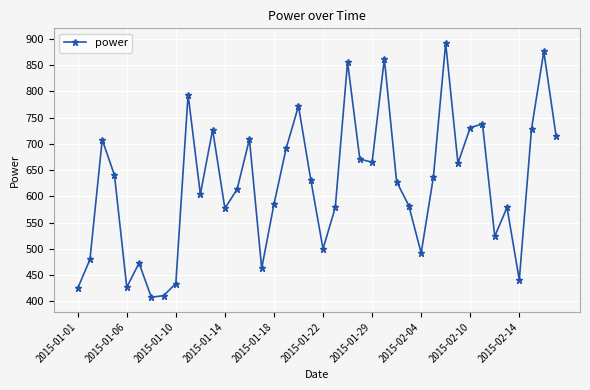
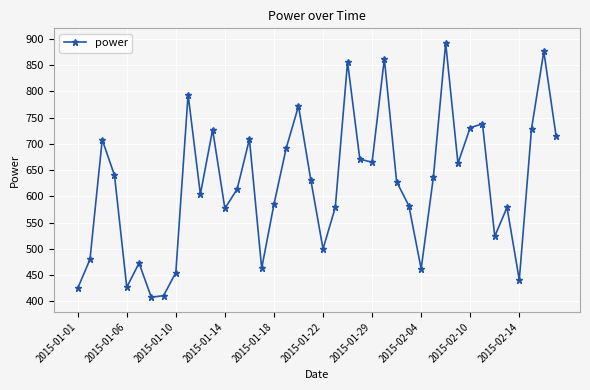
  {
    "2015-01-01": 430,
    "2015-01-06": 430,
-   "2015-01-10": 430,
+   "2015-01-10": 460,
    "2015-01-14": 580,
    "2015-01-18": 590,
    "2015-01-22": 500,
    "2015-01-29": 670,
-   "2015-02-04": 490,
+   "2015-02-04": 460,
    "2015-02-10": 730,
    "2015-02-14": 440
  }
